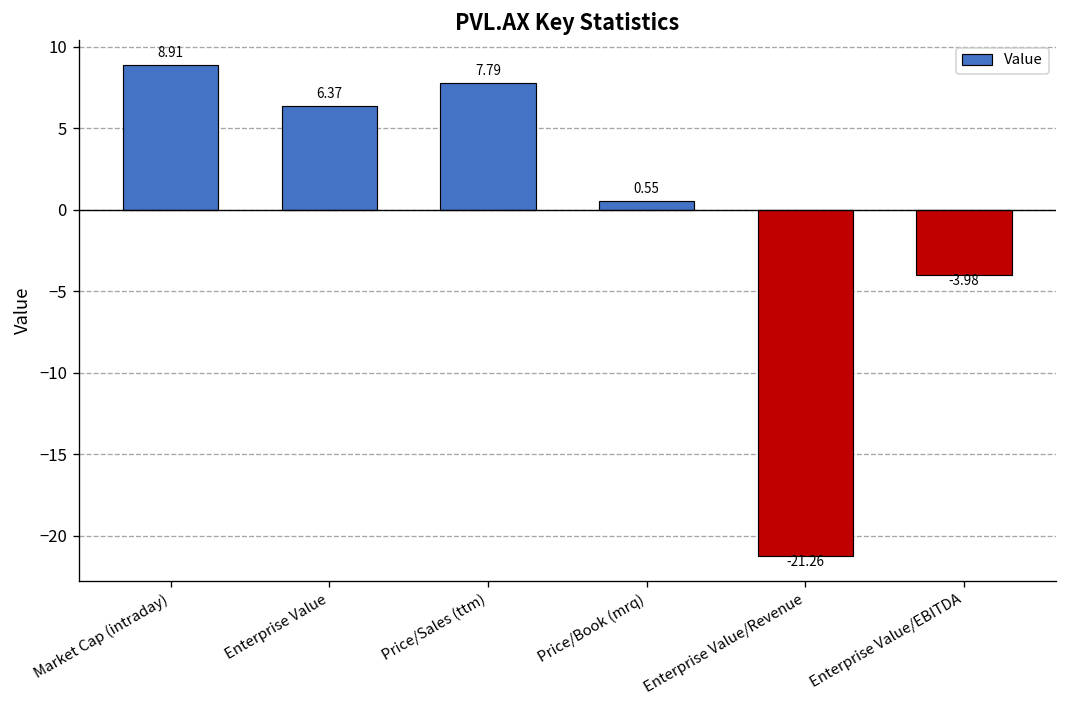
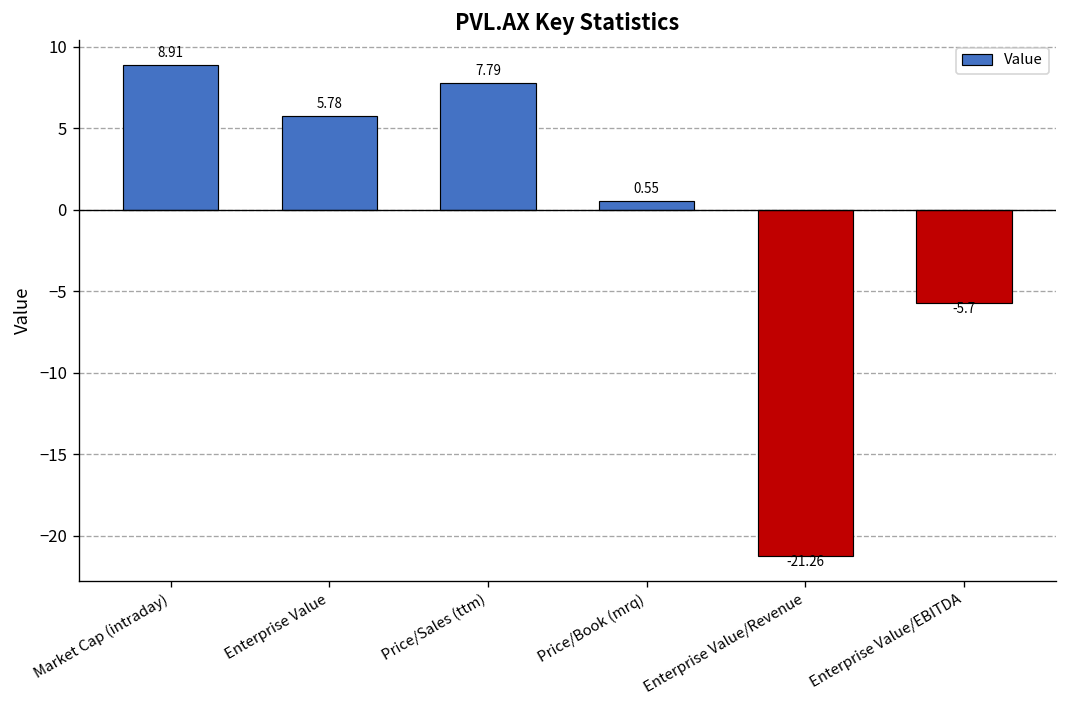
  {
    "Market Cap (intraday)": 8.91,
-   "Enterprise Value": 6.37,
+   "Enterprise Value": 5.78,
    "Price/Sales (ttm)": 7.79,
    "Price/Book (mrq)": 0.55,
    "Enterprise Value/Revenue": -21.26,
-   "Enterprise Value/EBITDA": -3.98
+   "Enterprise Value/EBITDA": -5.7
  }
